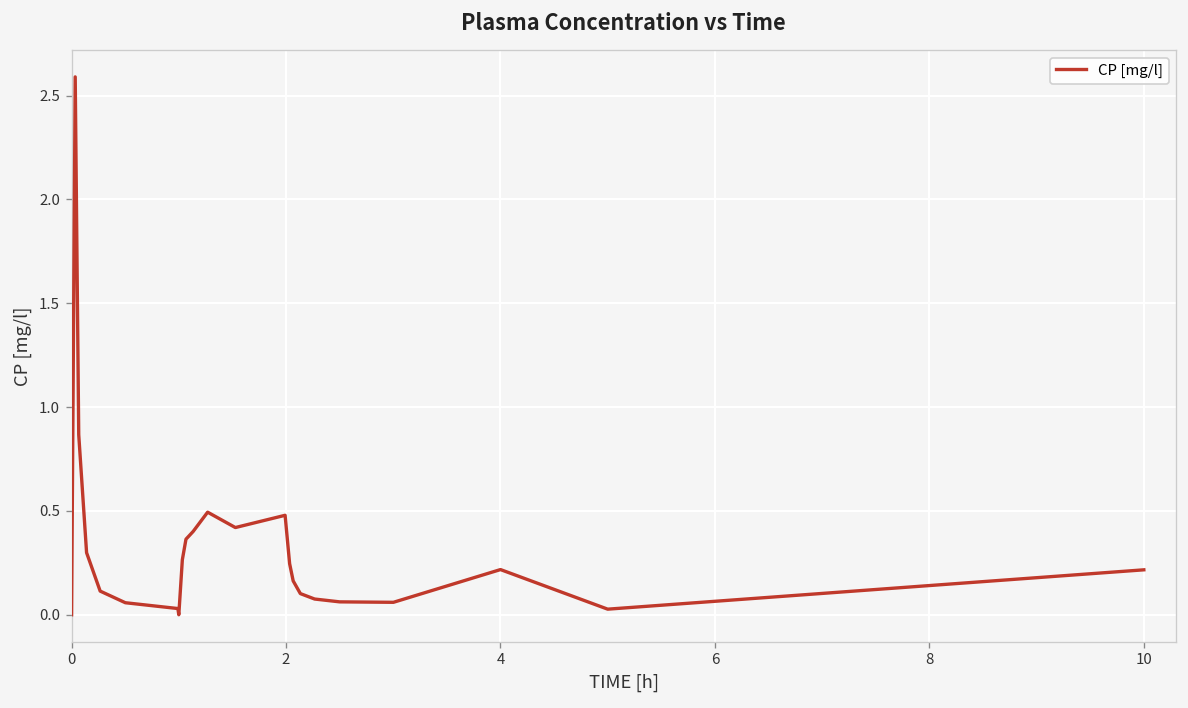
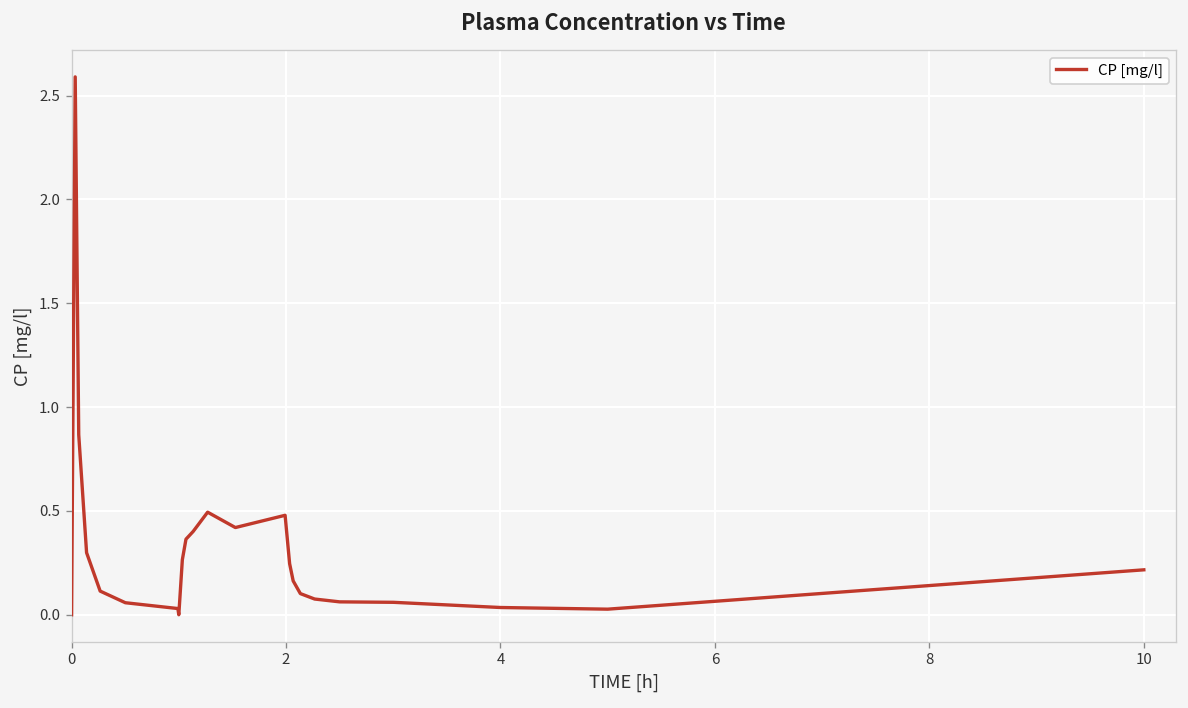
  {
    "0": 0.00,
-   "4": 0.22,
+   "4": 0.04,
    "10": 0.22
  }
